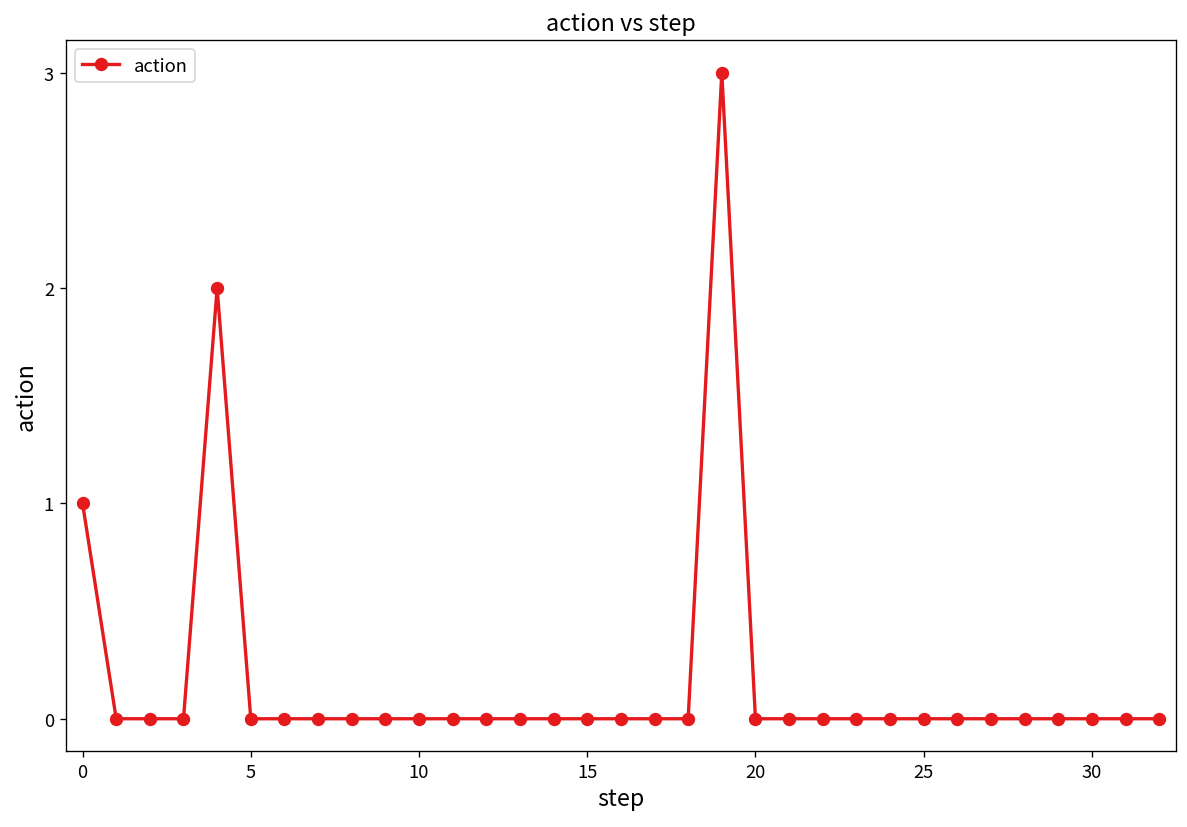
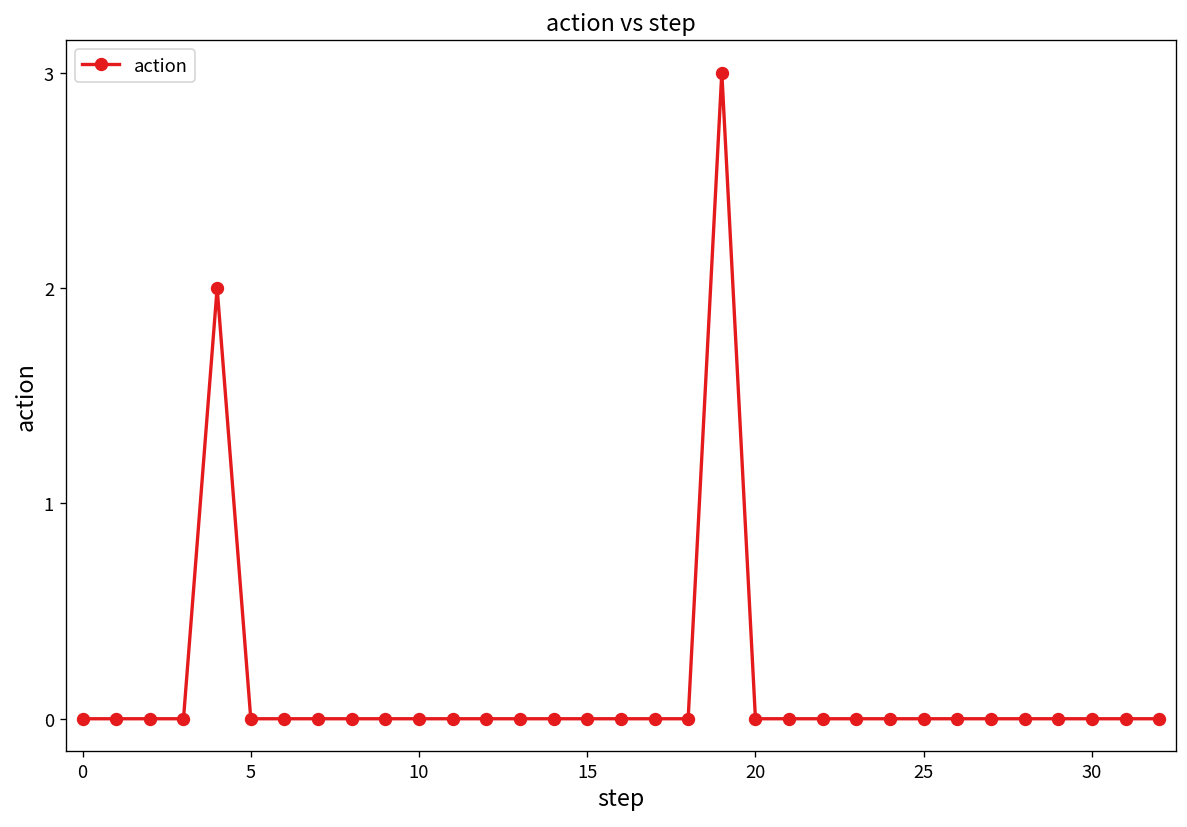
  {
-   "0": 1,
+   "0": 0,
    "5": 0,
    "10": 0,
    "15": 0,
    "20": 0,
    "25": 0,
    "30": 0
  }
